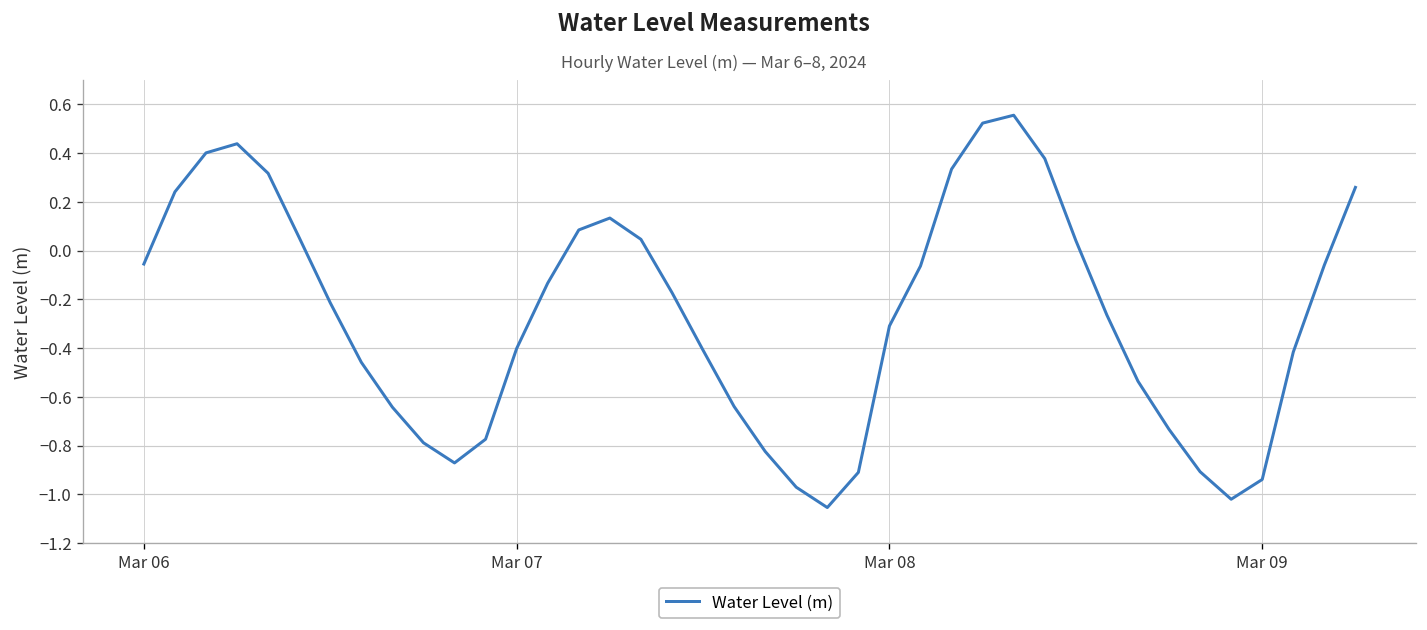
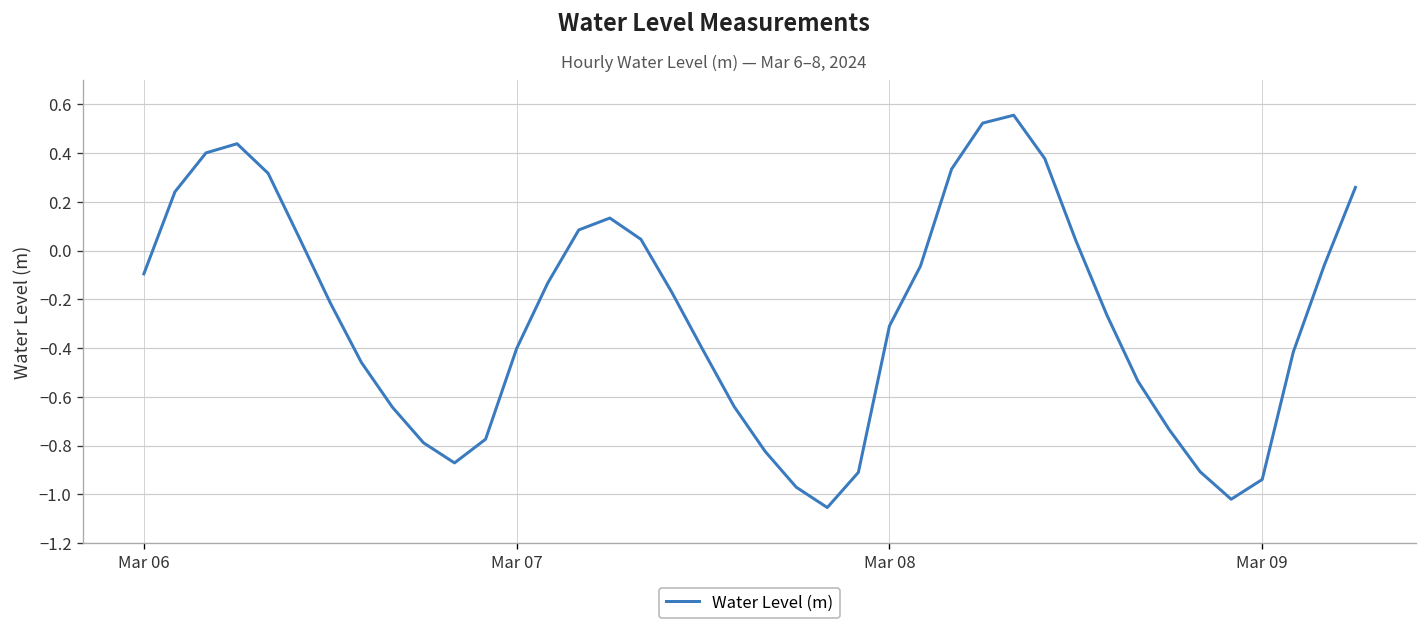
  {
-   "Mar 06": -0.06,
+   "Mar 06": -0.10,
    "Mar 07": -0.40,
    "Mar 08": -0.31,
    "Mar 09": -0.94
  }
